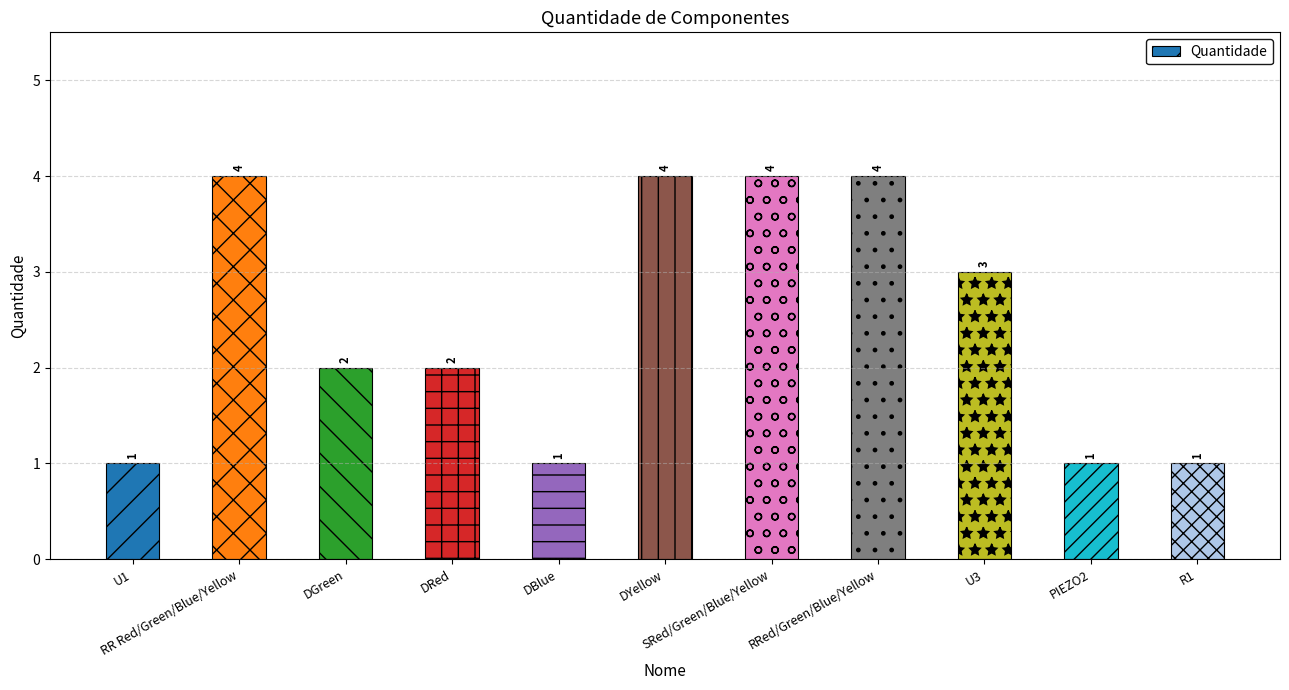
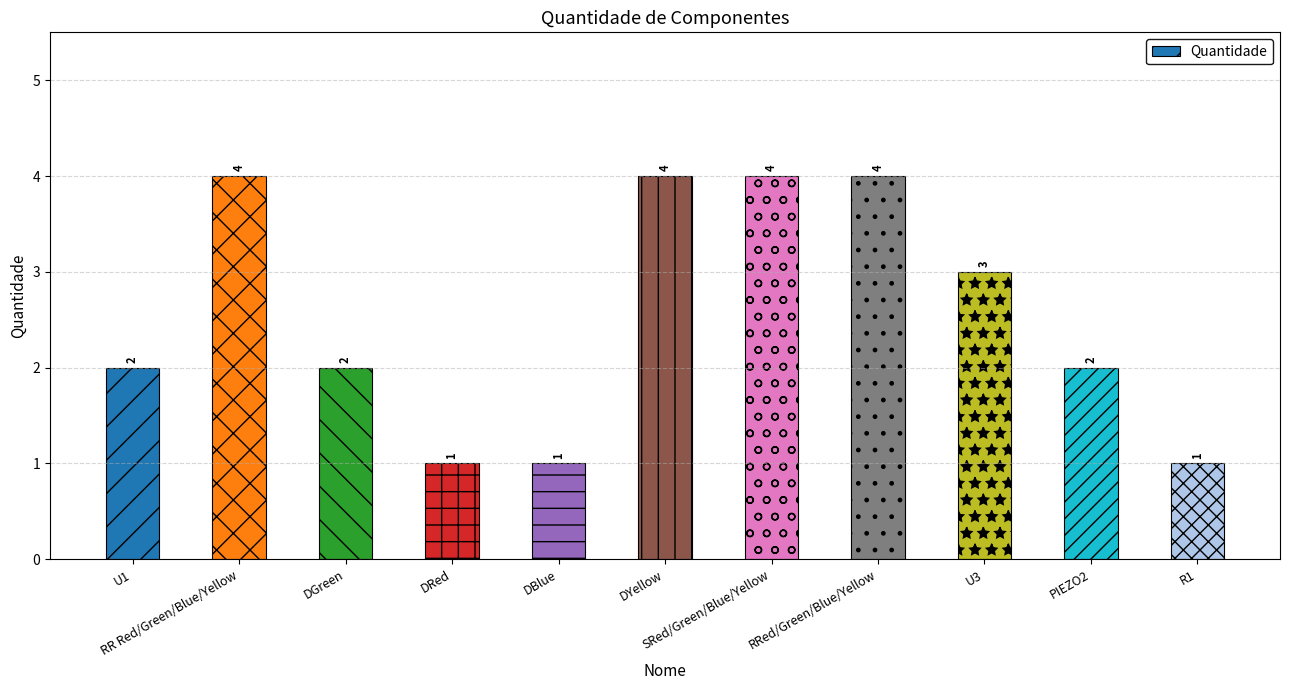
  {
-   "U1": 1,
+   "U1": 2,
    "RR Red/Green/Blue/Yellow": 4,
    "DGreen": 2,
-   "DRed": 2,
+   "DRed": 1,
    "DBlue": 1,
    "DYellow": 4,
    "SRed/Green/Blue/Yellow": 4,
    "RRed/Green/Blue/Yellow": 4,
    "U3": 3,
-   "PIEZO2": 1,
+   "PIEZO2": 2,
    "R1": 1
  }
